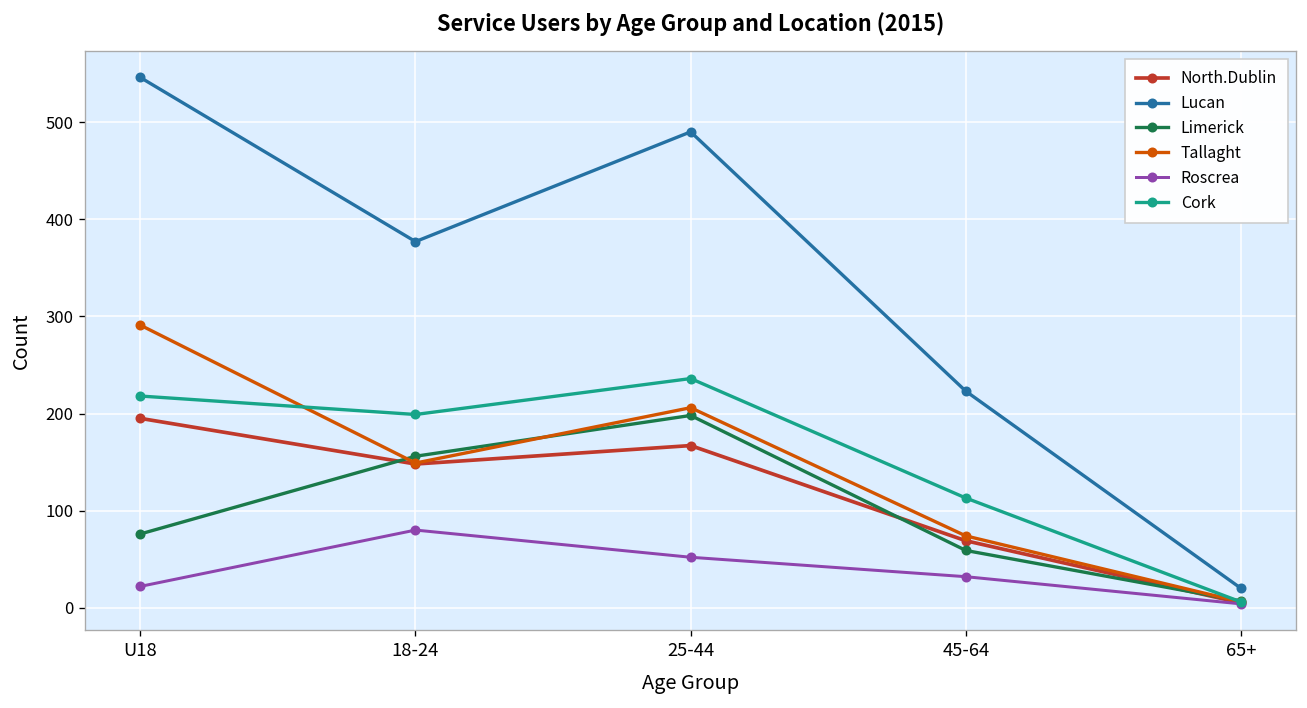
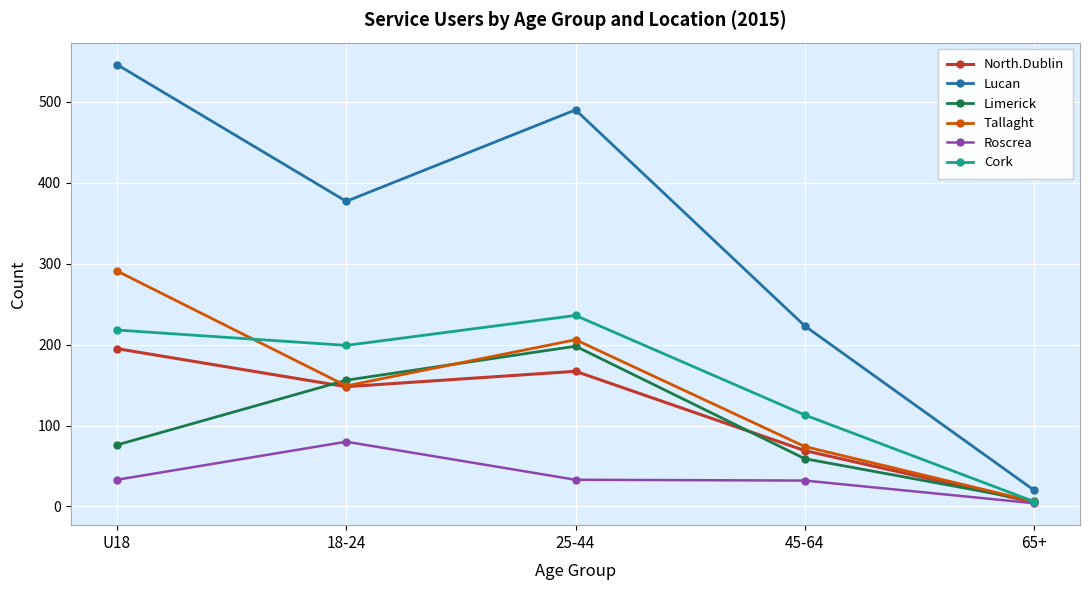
  {
    "Limerick": {
      "U18": 80,
      "18-24": 160,
      "25-44": 200,
      "45-64": 60
    },
    "Roscrea": {
-     "U18": 20,
+     "U18": 30,
      "18-24": 80,
-     "25-44": 50,
+     "25-44": 30,
      "45-64": 30
    }
  }
